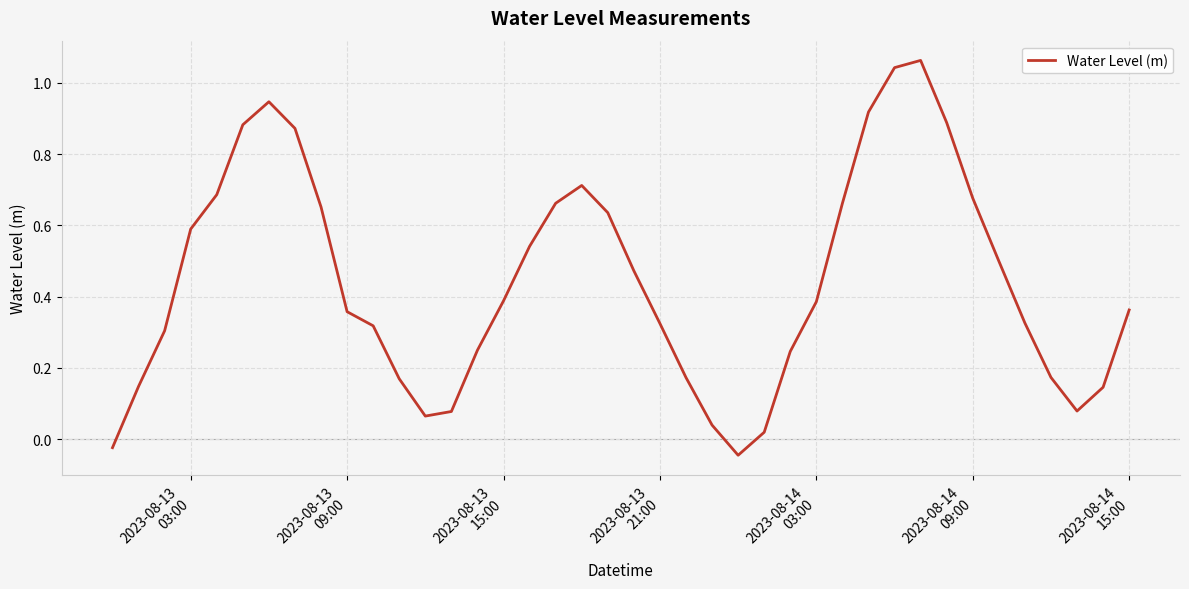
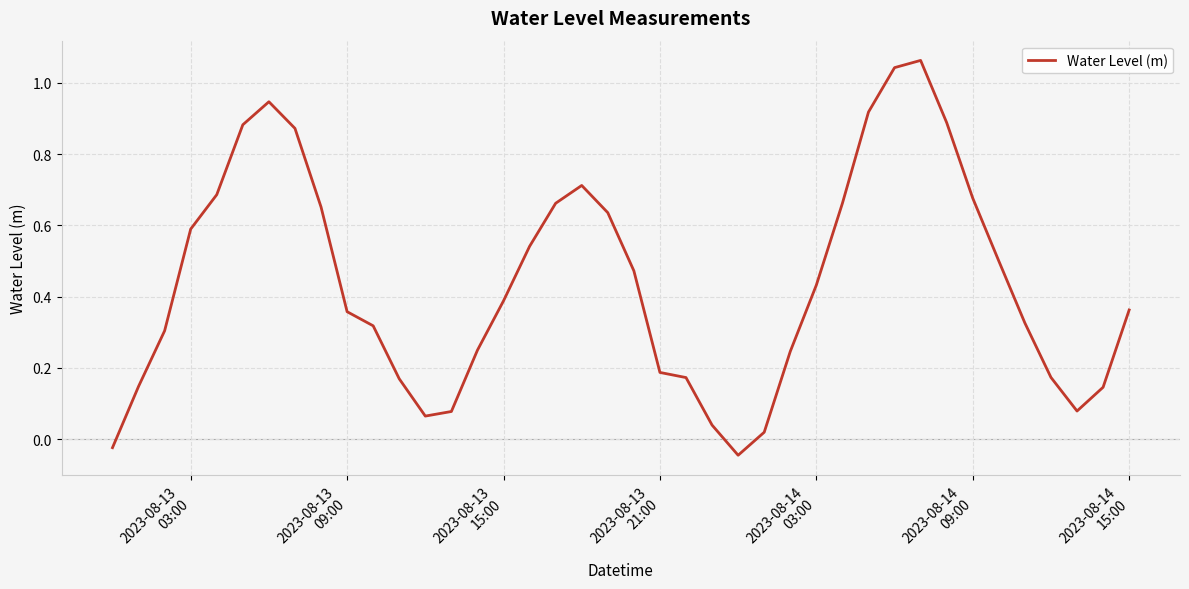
  {
    "2023-08-13 03:00": 0.59,
    "2023-08-13 09:00": 0.36,
    "2023-08-13 15:00": 0.39,
-   "2023-08-13 21:00": 0.32,
-   "2023-08-14 03:00": 0.39,
+   "2023-08-13 21:00": 0.19,
+   "2023-08-14 03:00": 0.43,
    "2023-08-14 09:00": 0.68,
    "2023-08-14 15:00": 0.36
  }
